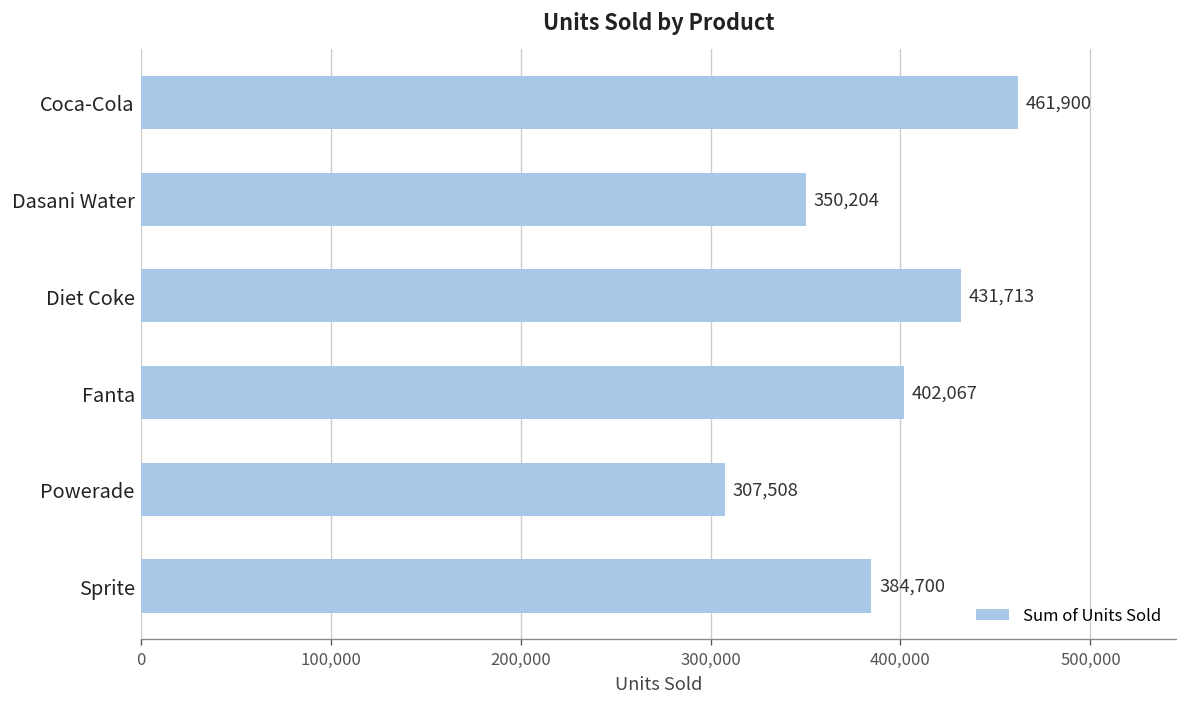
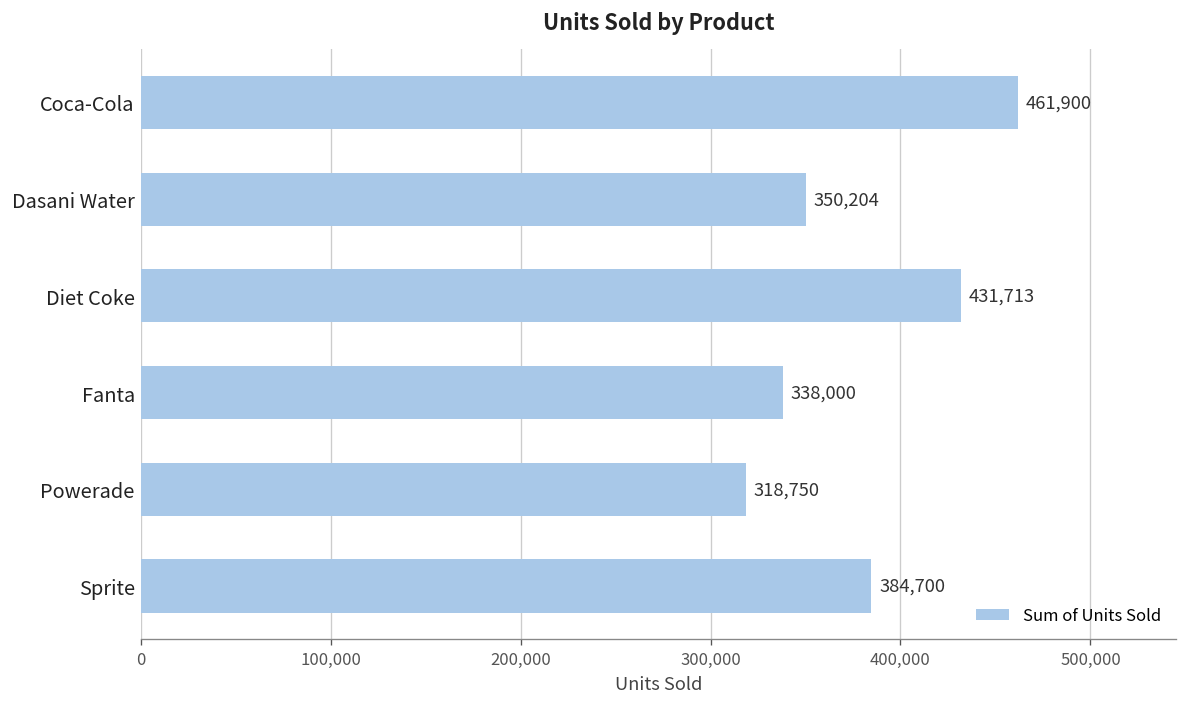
  {
    "Coca-Cola": "461,900",
    "Dasani Water": "350,204",
    "Diet Coke": "431,713",
-   "Fanta": "402,067",
-   "Powerade": "307,508",
+   "Fanta": "338,000",
+   "Powerade": "318,750",
    "Sprite": "384,700"
  }
